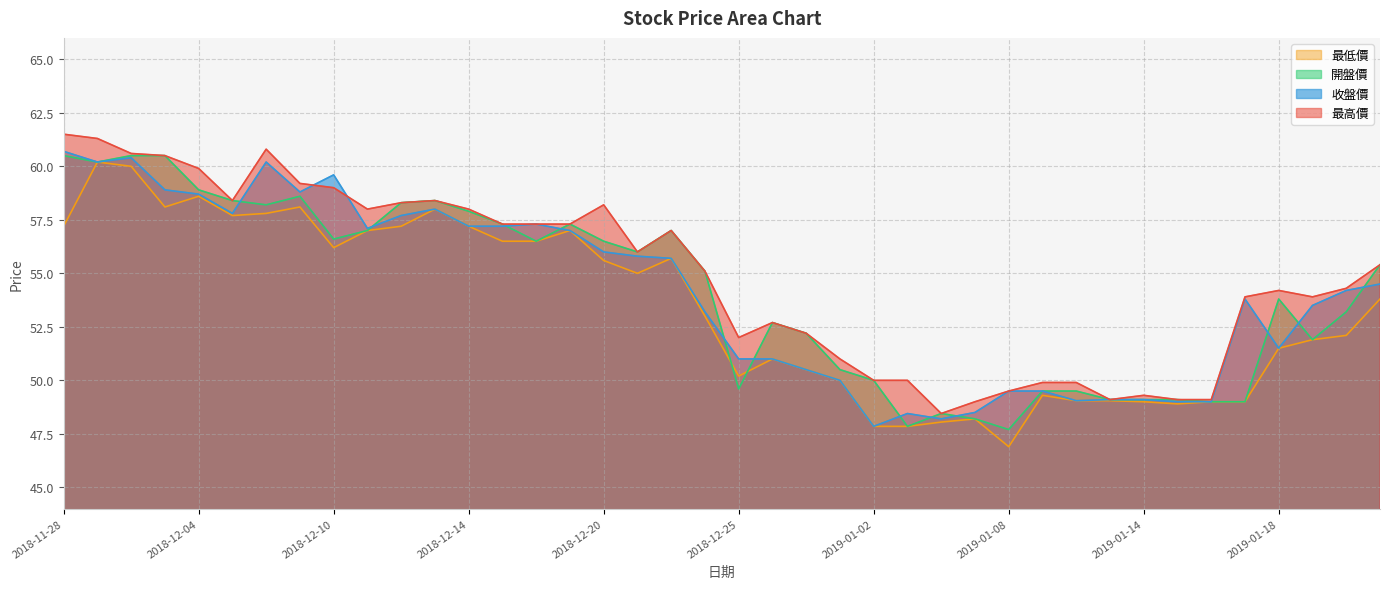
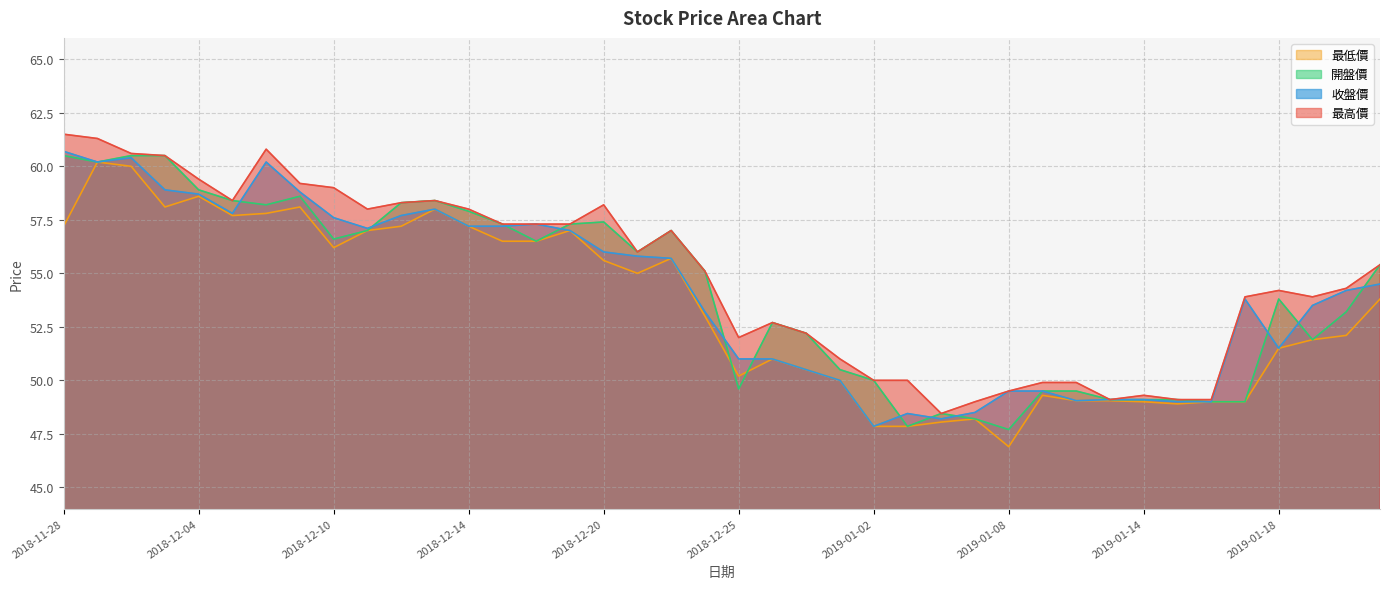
  {
    "最低價": {
      "2018-11-28": 57.2,
      "2018-12-10": 56.2,
      "2018-12-20": 55.6,
      "2018-12-25": 50.2,
      "2019-01-08": 46.9
    },
    "開盤價": {
      "2018-11-28": 60.5,
      "2018-12-04": 58.9,
      "2018-12-10": 56.6,
-     "2018-12-20": 56.5,
+     "2018-12-20": 57.4,
      "2018-12-25": 49.6,
      "2019-01-08": 47.7,
      "2019-01-18": 53.8
    },
    "收盤價": {
      "2018-11-28": 60.7,
-     "2018-12-10": 59.6,
+     "2018-12-10": 57.6,
      "2018-12-20": 56.0,
      "2018-12-25": 51.0
    },
    "最高價": {
      "2018-11-28": 61.5,
-     "2018-12-04": 59.9,
+     "2018-12-04": 59.4,
      "2018-12-10": 59.0,
      "2018-12-20": 58.2,
      "2018-12-25": 52.0,
      "2019-01-14": 49.3,
      "2019-01-18": 54.2
    }
  }
